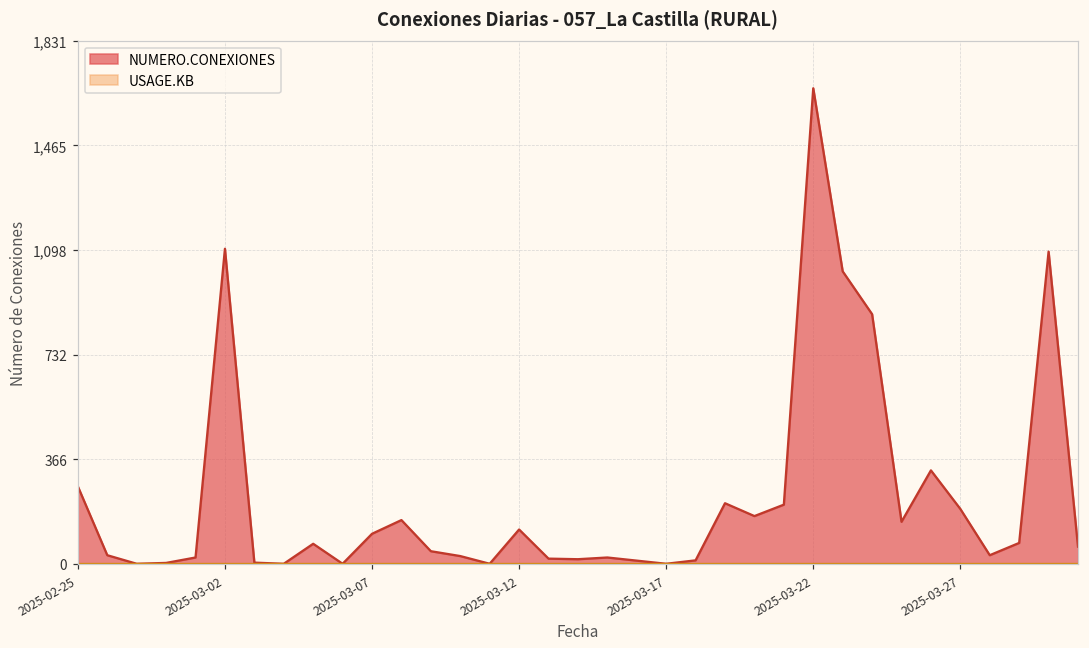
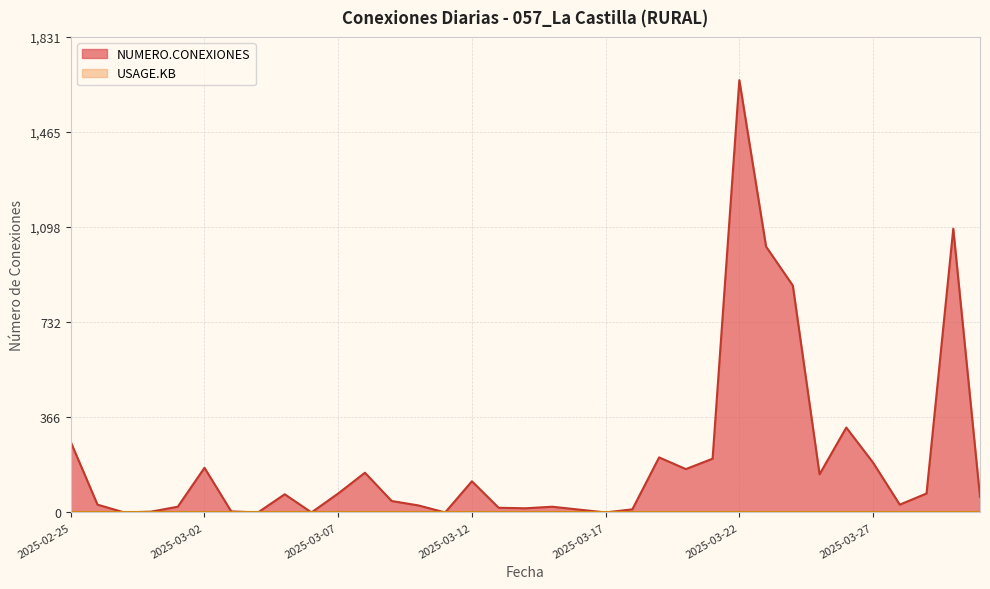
  {
    "NUMERO.CONEXIONES": {
      "2025-02-25": "270",
-     "2025-03-02": "1,100",
-     "2025-03-07": "110",
+     "2025-03-02": "170",
+     "2025-03-07": "70",
      "2025-03-12": "120",
      "2025-03-22": "1,670",
      "2025-03-27": "190"
    },
    "USAGE.KB": {
      "2025-02-25": "0",
      "2025-03-02": "0",
      "2025-03-07": "0",
      "2025-03-12": "0",
      "2025-03-22": "0",
      "2025-03-27": "0"
    }
  }
